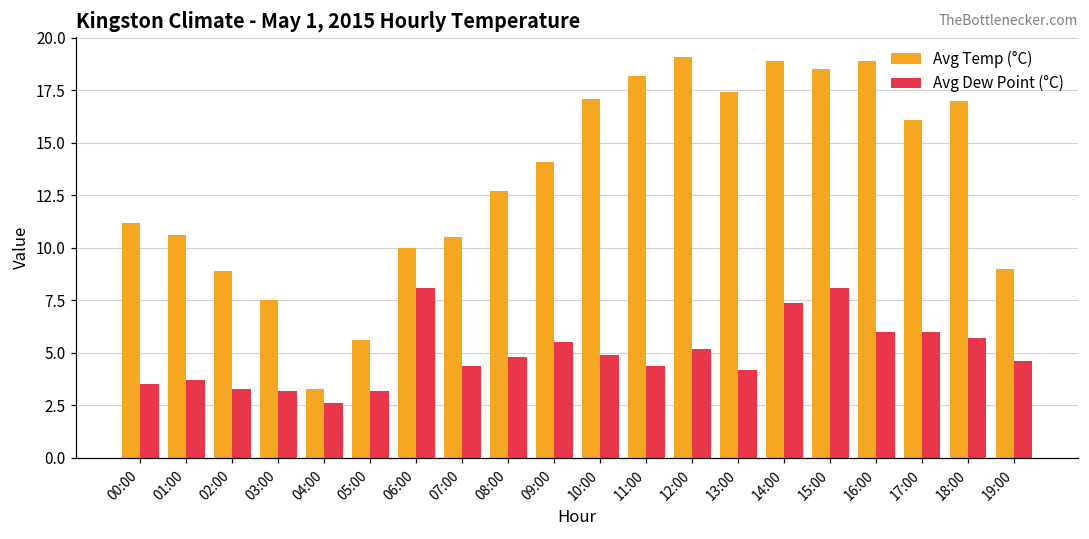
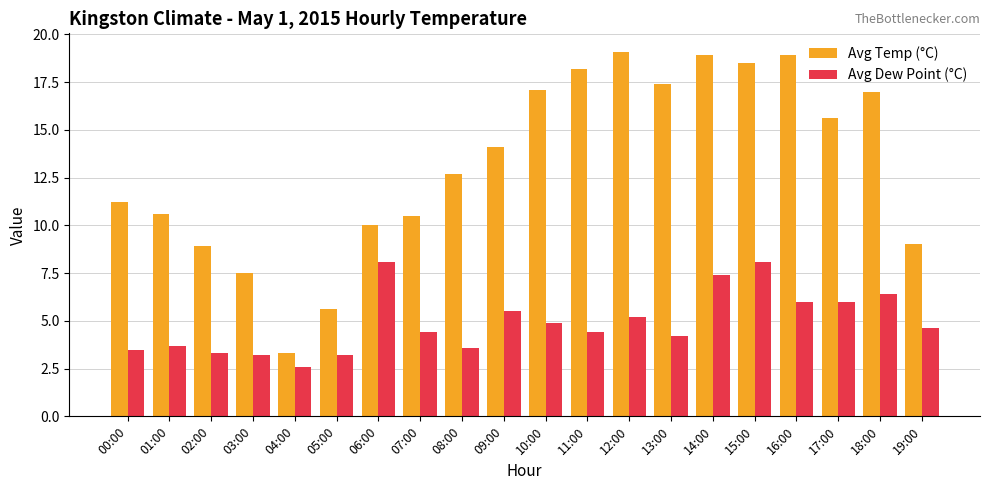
  {
    "Avg Temp (°C)": {
      "00:00": 11.2,
      "01:00": 10.6,
      "02:00": 8.9,
      "03:00": 7.5,
      "04:00": 3.3,
      "05:00": 5.6,
      "06:00": 10.0,
      "07:00": 10.5,
      "08:00": 12.7,
      "09:00": 14.1,
      "10:00": 17.1,
      "11:00": 18.2,
      "12:00": 19.1,
      "13:00": 17.4,
      "14:00": 18.9,
      "15:00": 18.5,
      "16:00": 18.9,
-     "17:00": 16.1,
+     "17:00": 15.6,
      "18:00": 17.0,
      "19:00": 9.0
    },
    "Avg Dew Point (°C)": {
      "00:00": 3.5,
      "01:00": 3.7,
      "02:00": 3.3,
      "03:00": 3.2,
      "04:00": 2.6,
      "05:00": 3.2,
      "06:00": 8.1,
      "07:00": 4.4,
-     "08:00": 4.8,
+     "08:00": 3.6,
      "09:00": 5.5,
      "10:00": 4.9,
      "11:00": 4.4,
      "12:00": 5.2,
      "13:00": 4.2,
      "14:00": 7.4,
      "15:00": 8.1,
      "16:00": 6.0,
      "17:00": 6.0,
-     "18:00": 5.7,
+     "18:00": 6.4,
      "19:00": 4.6
    }
  }
